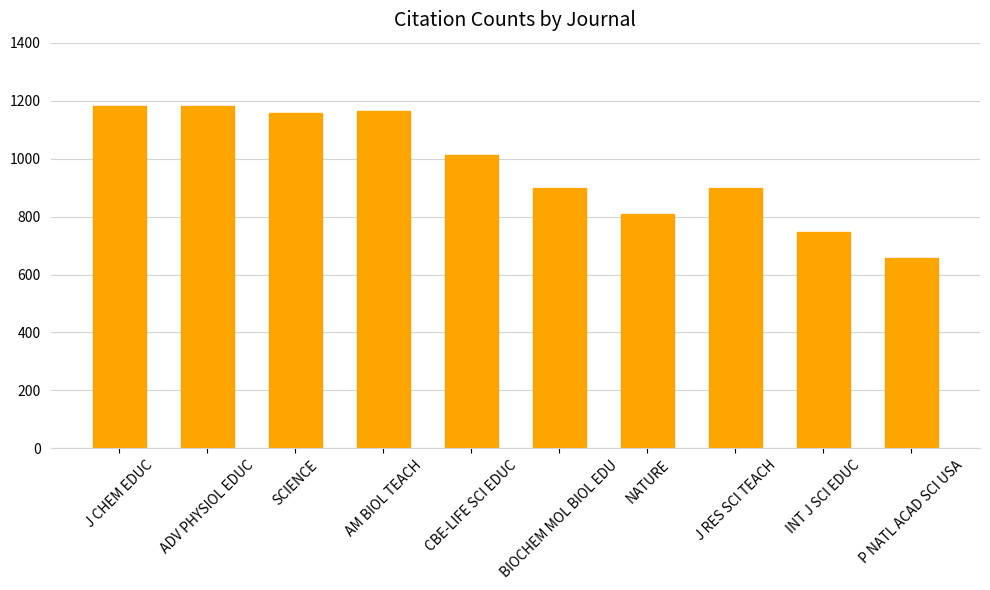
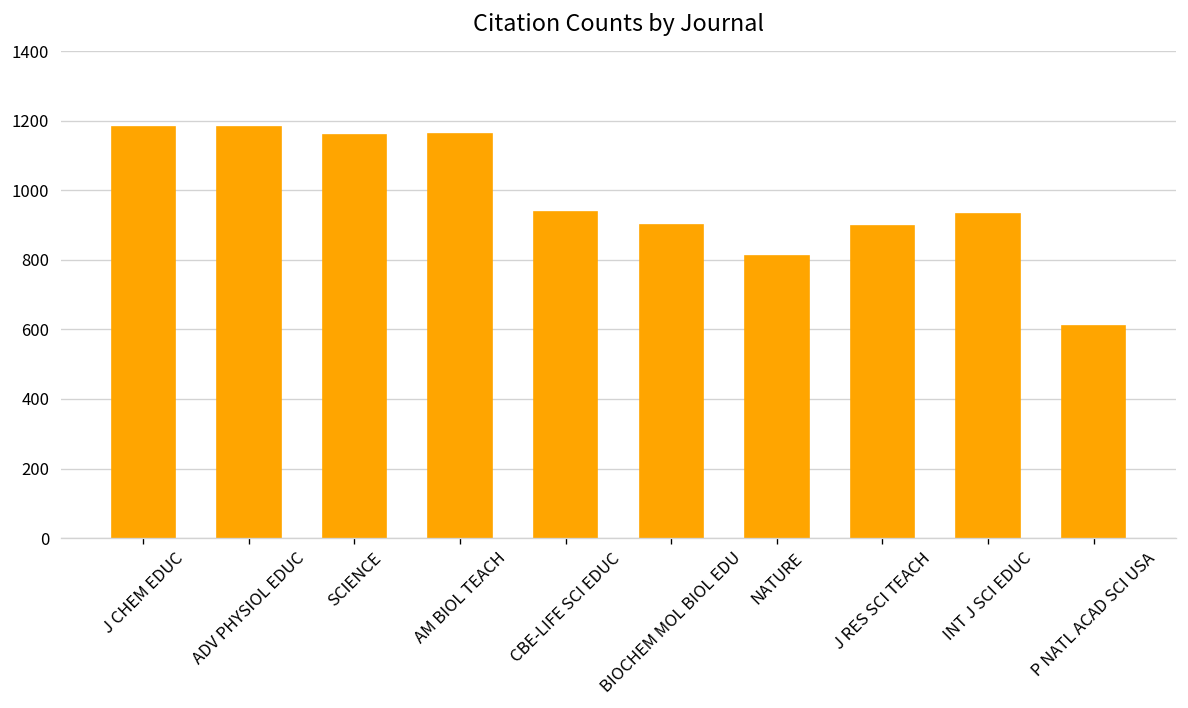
  {
    "J CHEM EDUC": 1180,
    "ADV PHYSIOL EDUC": 1180,
    "SCIENCE": 1160,
    "AM BIOL TEACH": 1160,
-   "CBE-LIFE SCI EDUC": 1010,
+   "CBE-LIFE SCI EDUC": 940,
    "BIOCHEM MOL BIOL EDU": 900,
    "NATURE": 810,
    "J RES SCI TEACH": 900,
-   "INT J SCI EDUC": 750,
-   "P NATL ACAD SCI USA": 660
+   "INT J SCI EDUC": 930,
+   "P NATL ACAD SCI USA": 610
  }
